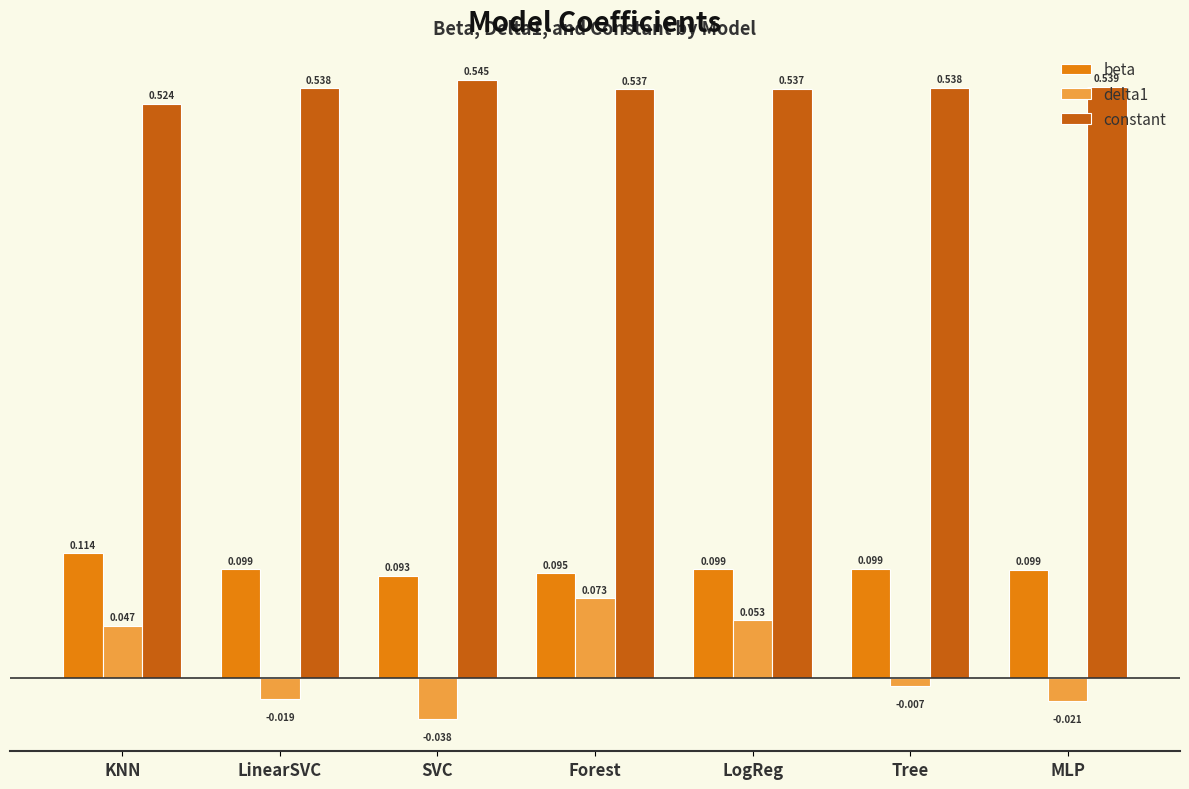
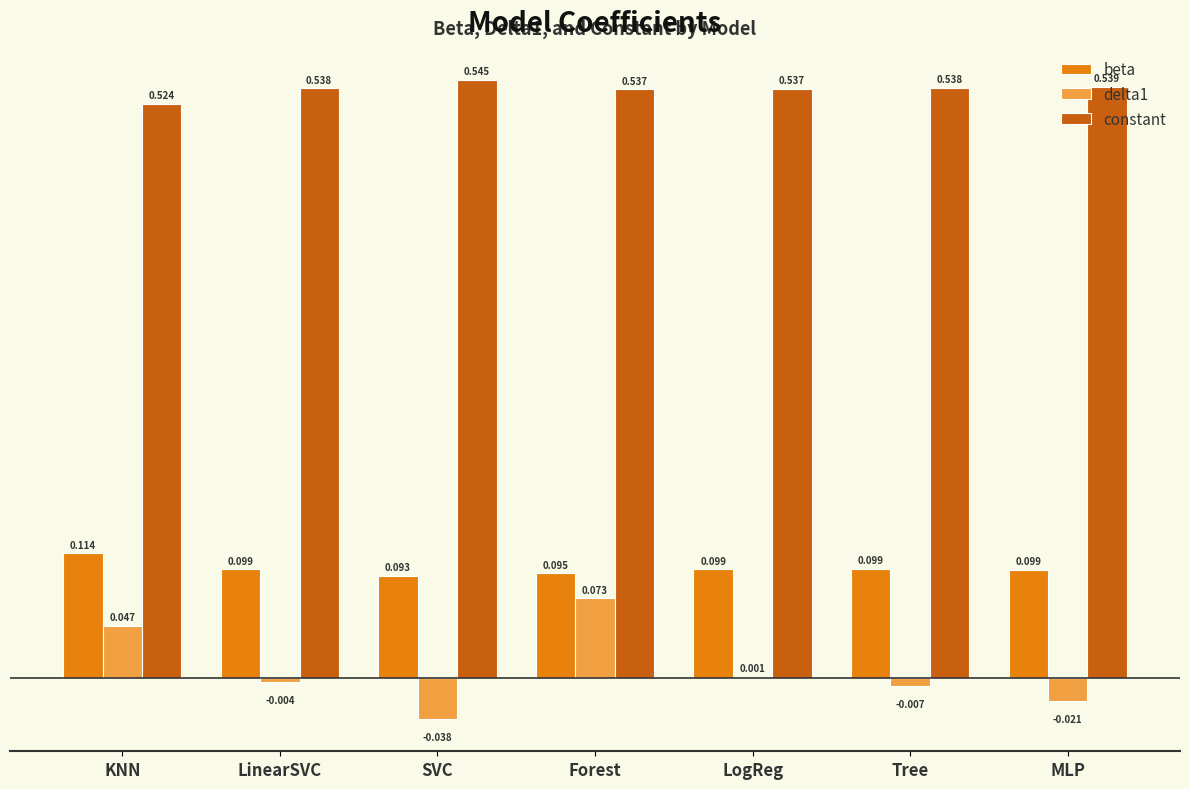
  {
    "delta1": {
      "KNN": 0.047,
-     "LinearSVC": -0.019,
+     "LinearSVC": -0.004,
      "SVC": -0.038,
      "Forest": 0.073,
-     "LogReg": 0.053,
+     "LogReg": 0.001,
      "Tree": -0.007,
      "MLP": -0.021
    }
  }
